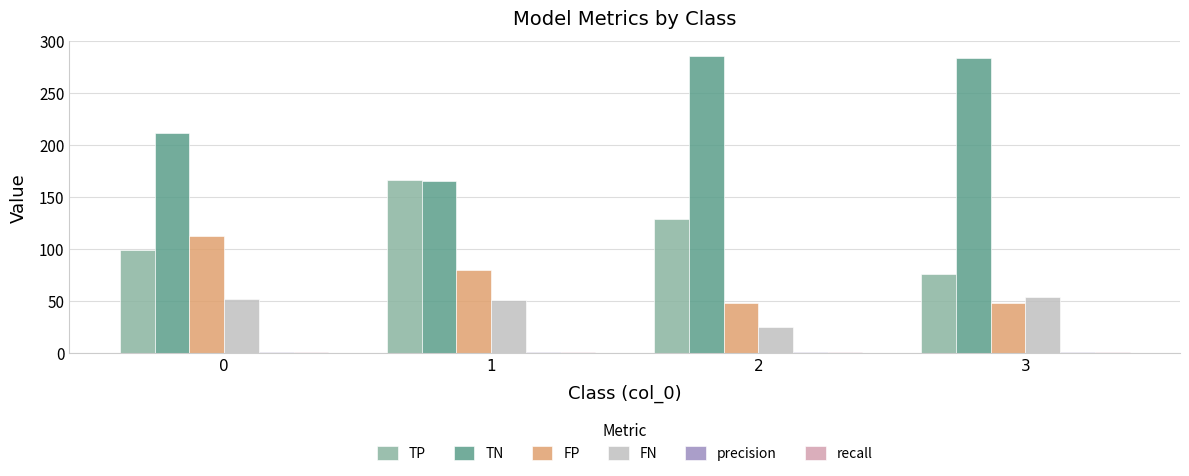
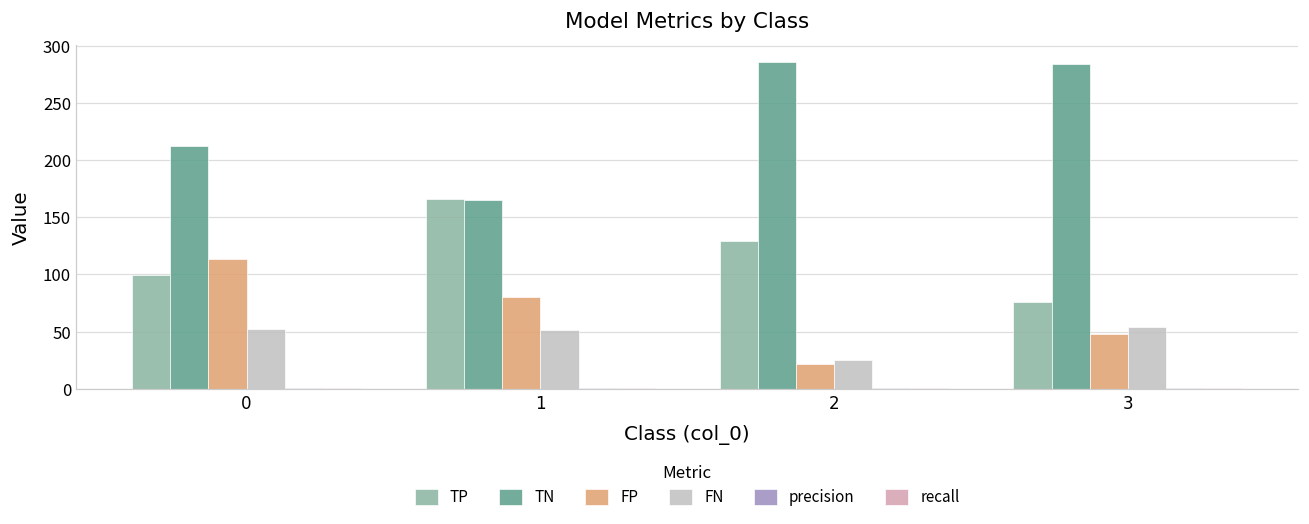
  {
    "FP": {
      "0": 113,
      "1": 80,
-     "2": 48,
+     "2": 22,
      "3": 48
    }
  }
